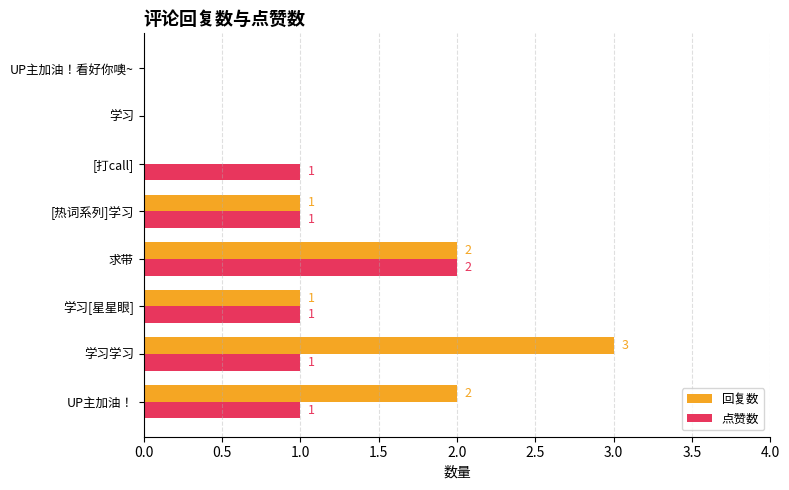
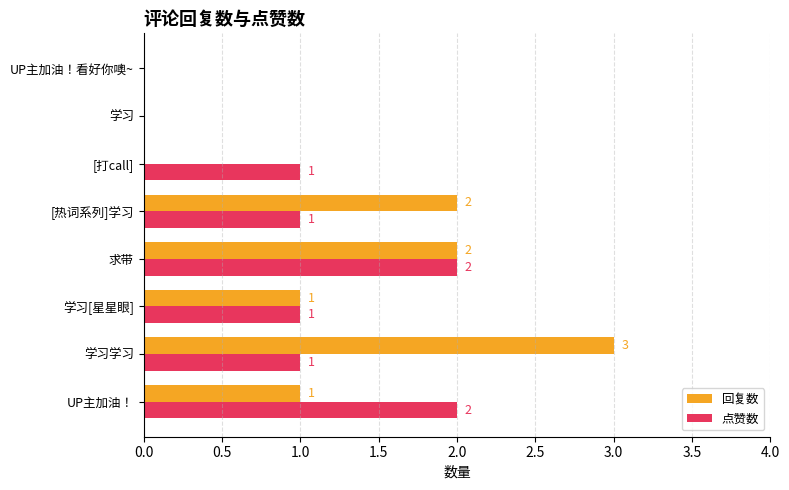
  {
    "回复数": {
-     "[热词系列]学习": 1,
+     "[热词系列]学习": 2,
      "求带": 2,
      "学习[星星眼]": 1,
      "学习学习": 3,
-     "UP主加油！": 2
+     "UP主加油！": 1
    },
    "点赞数": {
      "[打call]": 1,
      "[热词系列]学习": 1,
      "求带": 2,
      "学习[星星眼]": 1,
      "学习学习": 1,
-     "UP主加油！": 1
+     "UP主加油！": 2
    }
  }
